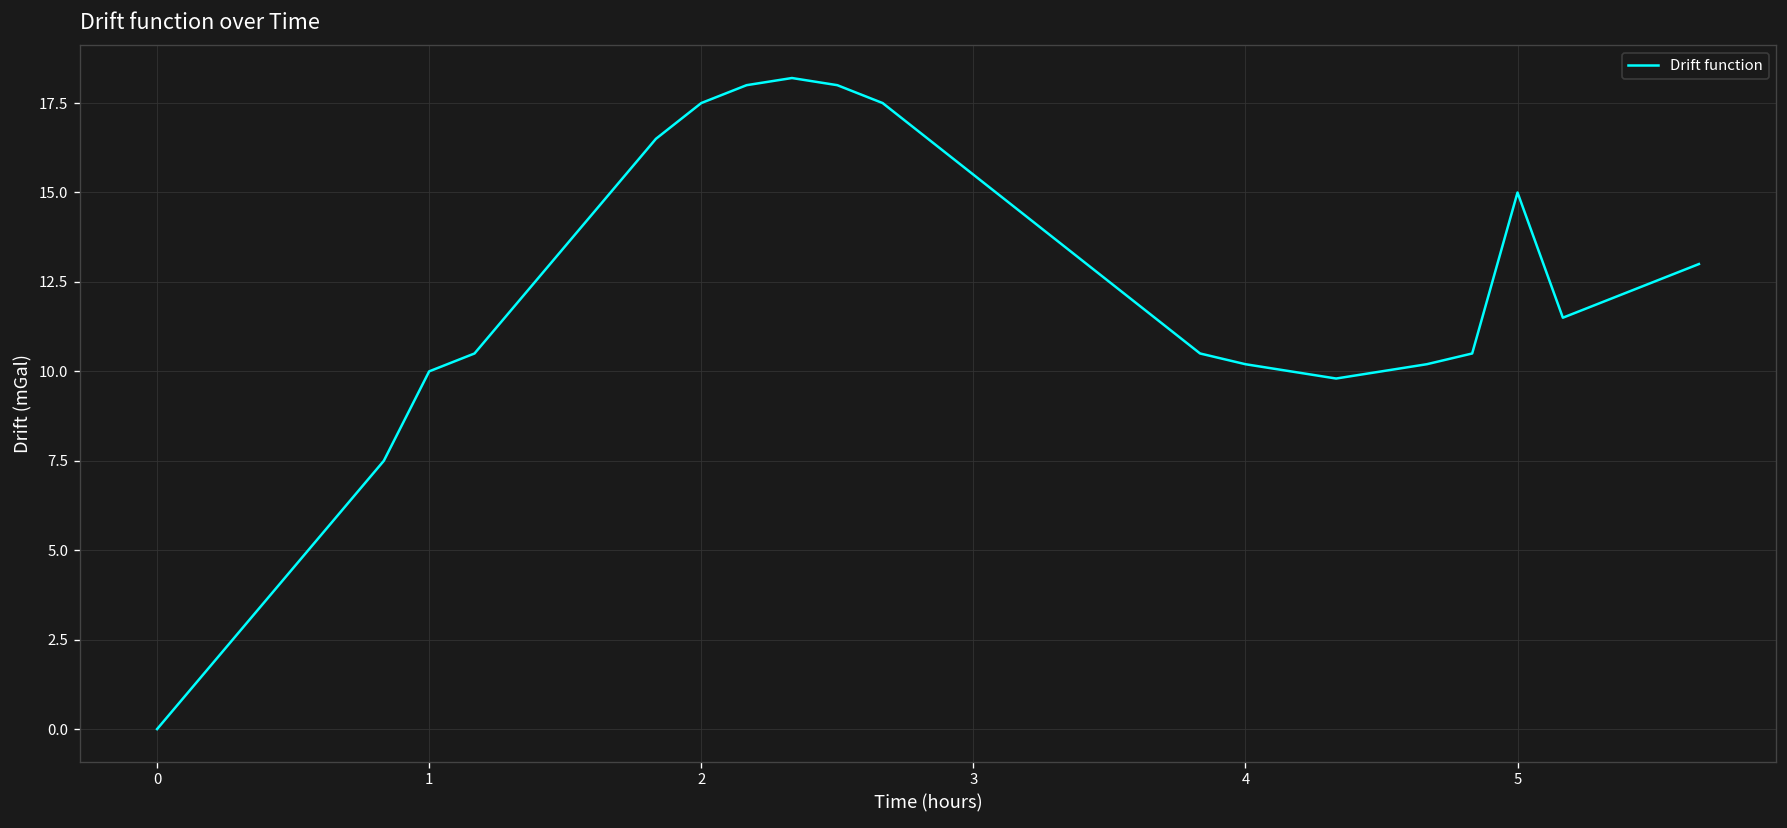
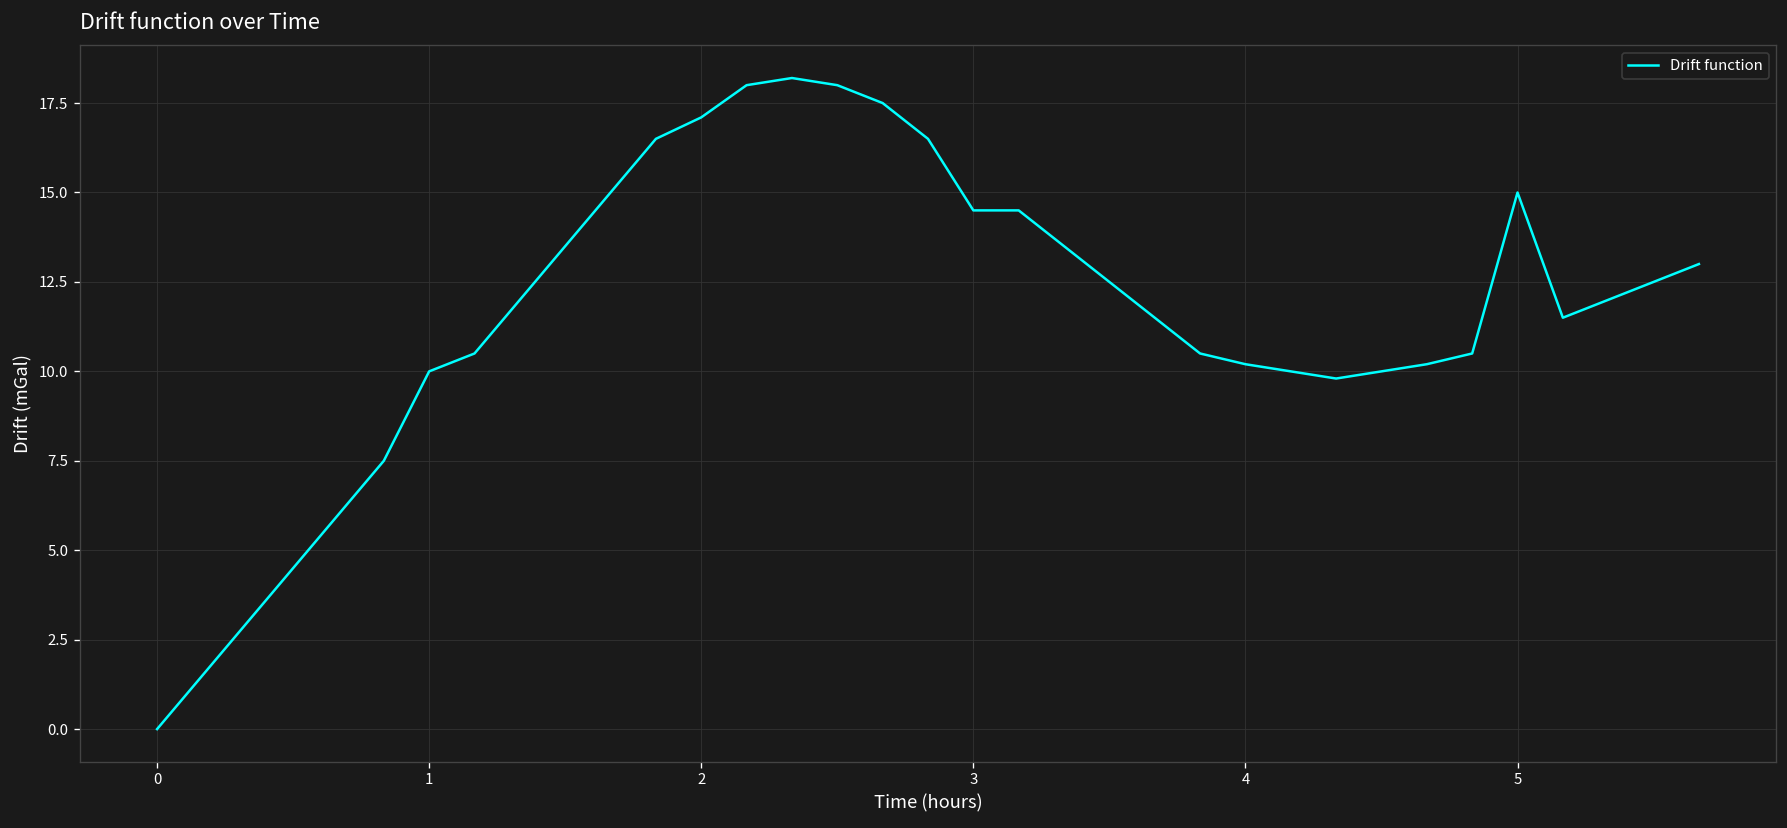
  {
    "0": 0.0,
    "1": 10.0,
-   "2": 17.5,
-   "3": 15.5,
+   "2": 17.1,
+   "3": 14.5,
    "4": 10.2,
    "5": 15.0
  }
